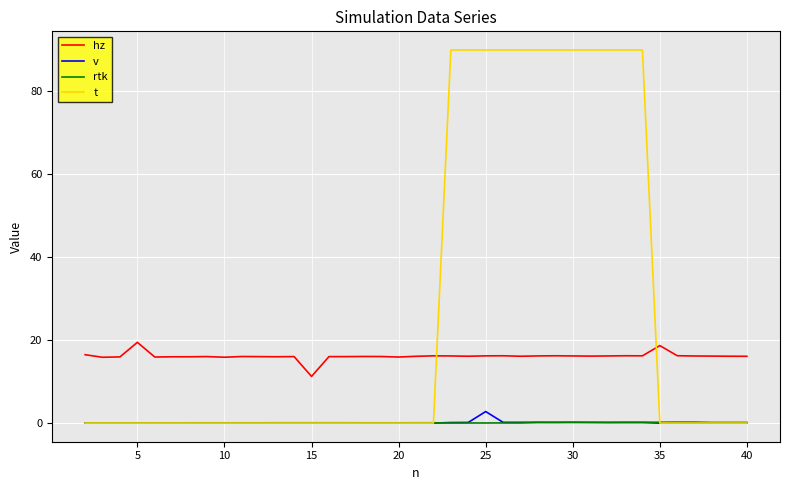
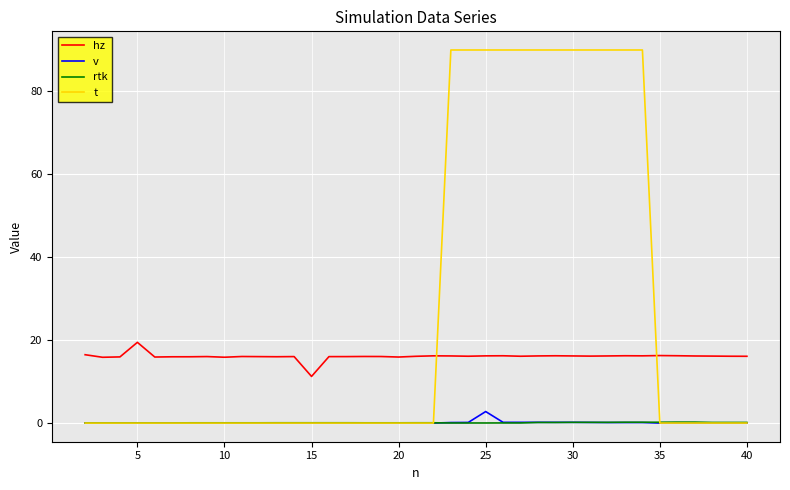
  {
    "hz": {
      "5": 19,
      "10": 16,
      "15": 11,
      "20": 16,
      "25": 16,
      "30": 16,
-     "35": 19,
+     "35": 16,
      "40": 16
    },
    "v": {
      "25": 3
    },
    "rtk": {
      "25": 0
    },
    "t": {
      "25": 90,
      "30": 90
    }
  }
